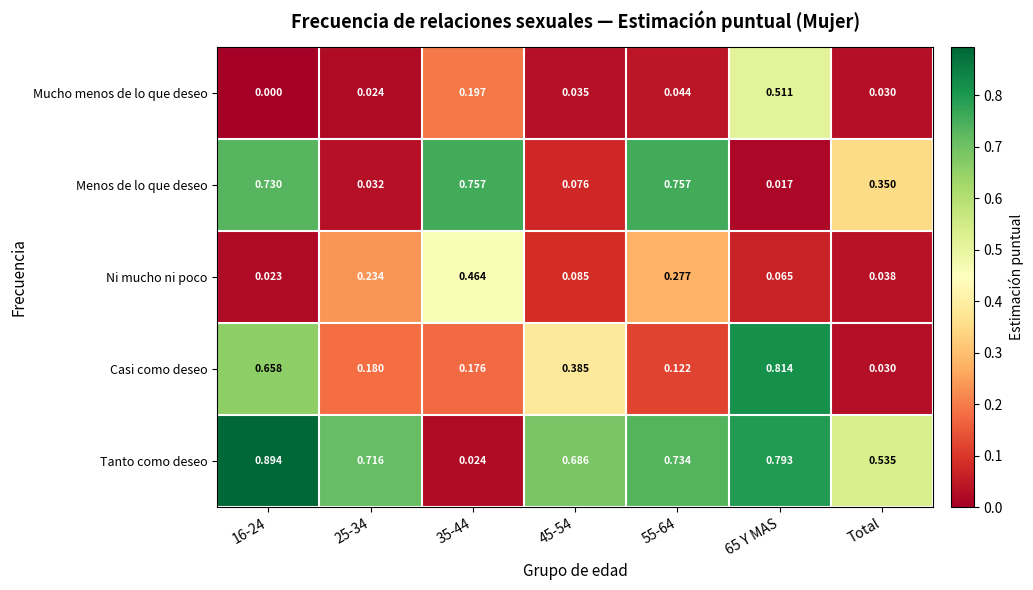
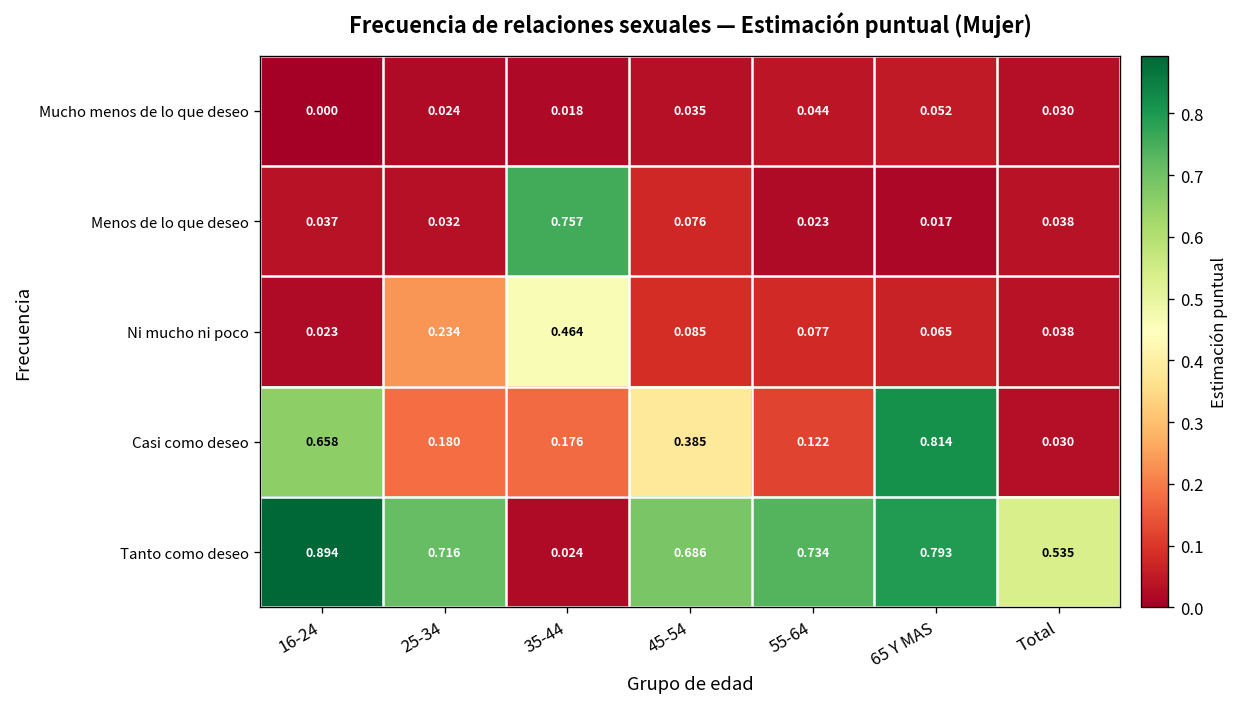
  {
    "Mucho menos de lo que deseo": {
      "16-24": 0.000,
      "25-34": 0.024,
-     "35-44": 0.197,
+     "35-44": 0.018,
      "45-54": 0.035,
      "55-64": 0.044,
-     "65 Y MAS": 0.511,
+     "65 Y MAS": 0.052,
      "Total": 0.030
    },
    "Menos de lo que deseo": {
-     "16-24": 0.730,
+     "16-24": 0.037,
      "25-34": 0.032,
      "35-44": 0.757,
      "45-54": 0.076,
-     "55-64": 0.757,
+     "55-64": 0.023,
      "65 Y MAS": 0.017,
-     "Total": 0.350
+     "Total": 0.038
    },
    "Ni mucho ni poco": {
      "16-24": 0.023,
      "25-34": 0.234,
      "35-44": 0.464,
      "45-54": 0.085,
-     "55-64": 0.277,
+     "55-64": 0.077,
      "65 Y MAS": 0.065,
      "Total": 0.038
    },
    "Casi como deseo": {
      "16-24": 0.658,
      "25-34": 0.180,
      "35-44": 0.176,
      "45-54": 0.385,
      "55-64": 0.122,
      "65 Y MAS": 0.814,
      "Total": 0.030
    },
    "Tanto como deseo": {
      "16-24": 0.894,
      "25-34": 0.716,
      "35-44": 0.024,
      "45-54": 0.686,
      "55-64": 0.734,
      "65 Y MAS": 0.793,
      "Total": 0.535
    }
  }
